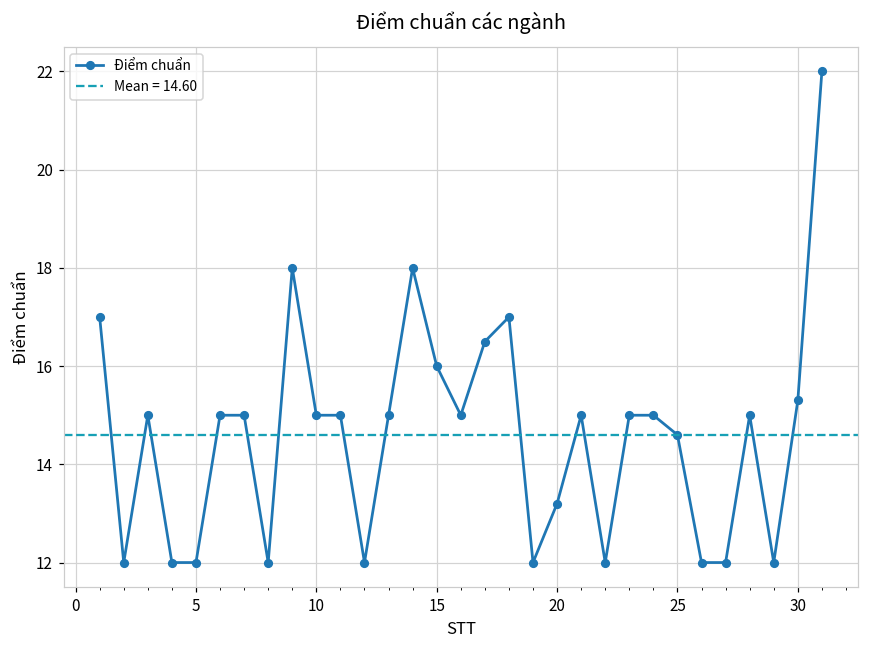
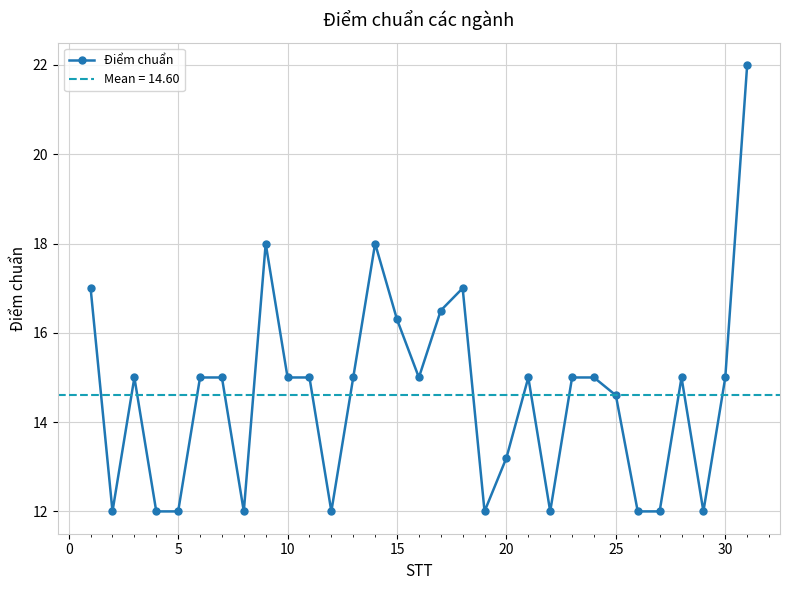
  {
    "5": 12.0,
    "10": 15.0,
-   "15": 16.0,
+   "15": 16.3,
    "20": 13.2,
    "25": 14.6,
-   "30": 15.3
+   "30": 15.0
  }
